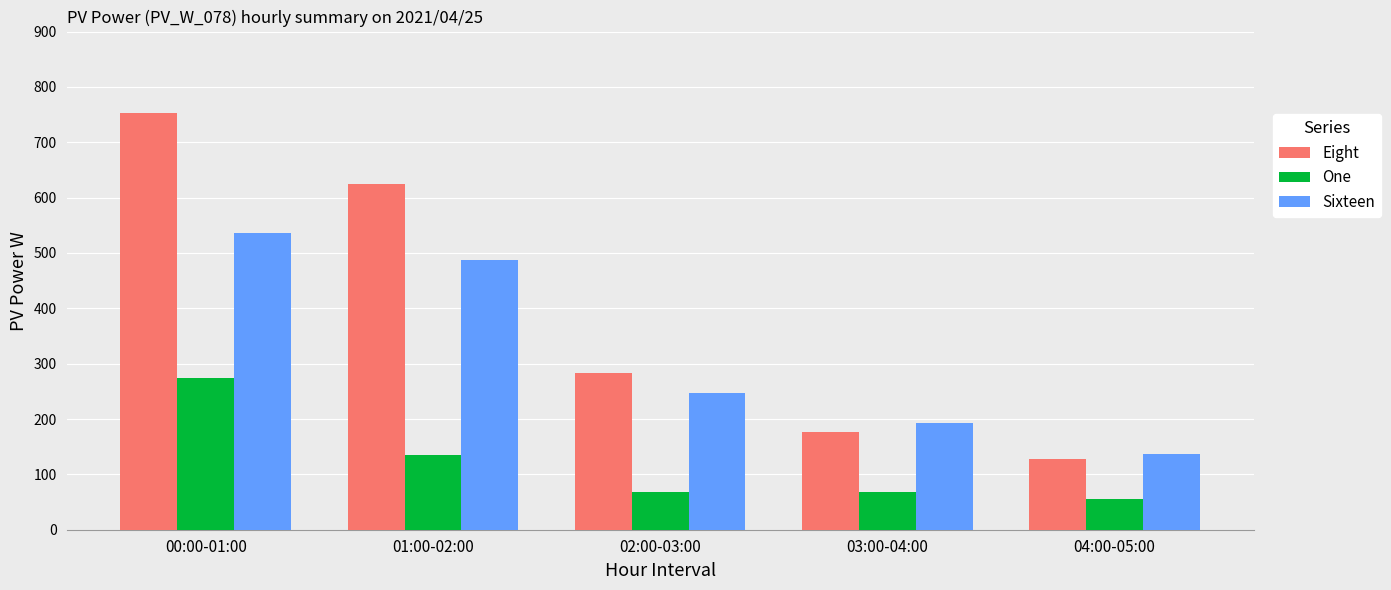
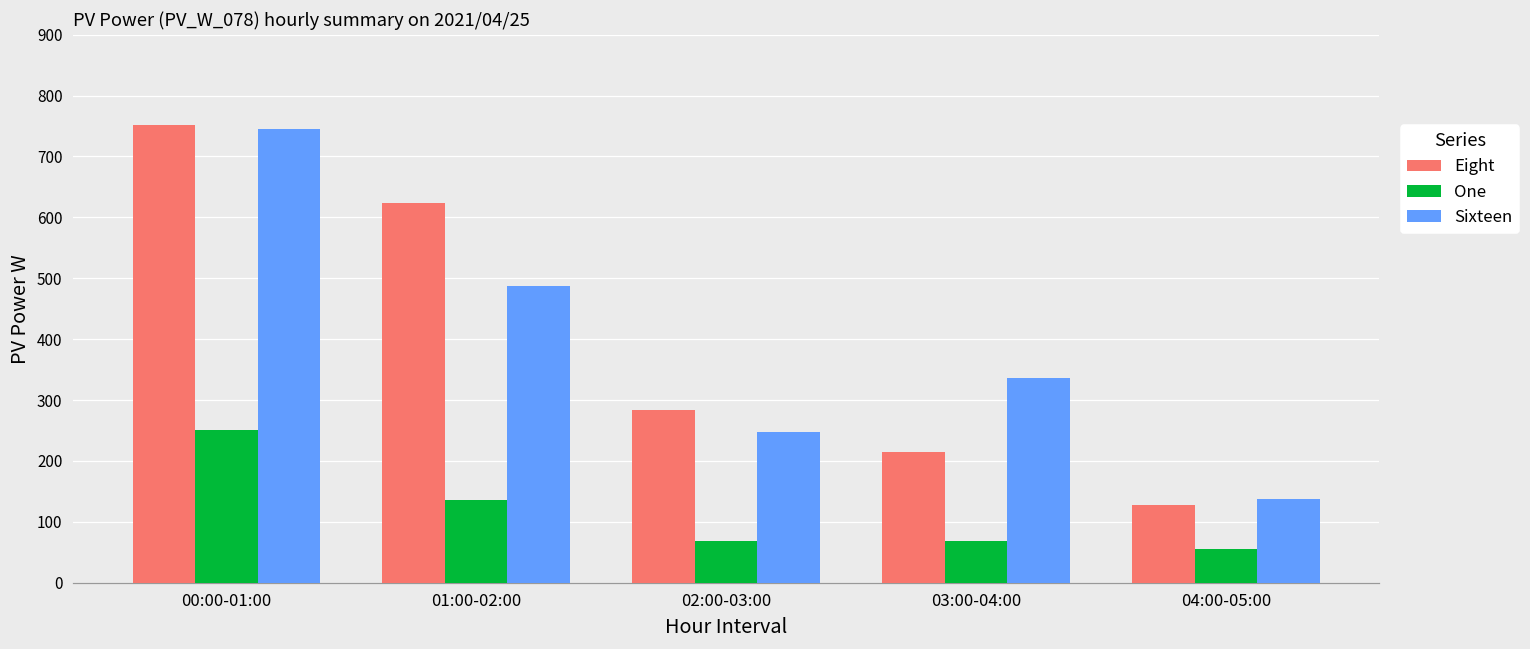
  {
    "Eight": {
      "00:00-01:00": 750,
      "01:00-02:00": 620,
      "02:00-03:00": 280,
-     "03:00-04:00": 180,
+     "03:00-04:00": 220,
      "04:00-05:00": 130
    },
    "One": {
-     "00:00-01:00": 270,
+     "00:00-01:00": 250,
      "01:00-02:00": 140,
      "02:00-03:00": 70,
      "03:00-04:00": 70,
      "04:00-05:00": 60
    },
    "Sixteen": {
-     "00:00-01:00": 540,
+     "00:00-01:00": 750,
      "01:00-02:00": 490,
      "02:00-03:00": 250,
-     "03:00-04:00": 190,
+     "03:00-04:00": 340,
      "04:00-05:00": 140
    }
  }
